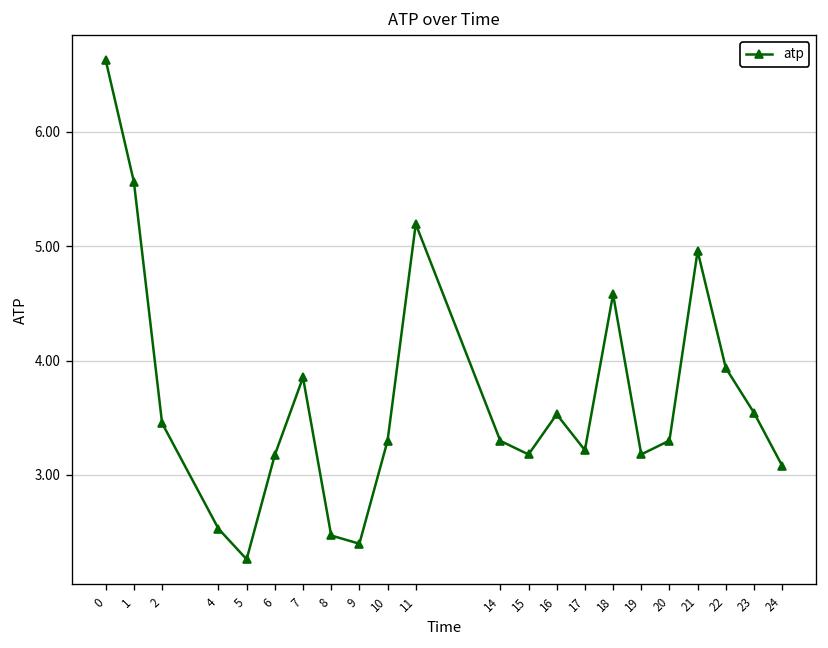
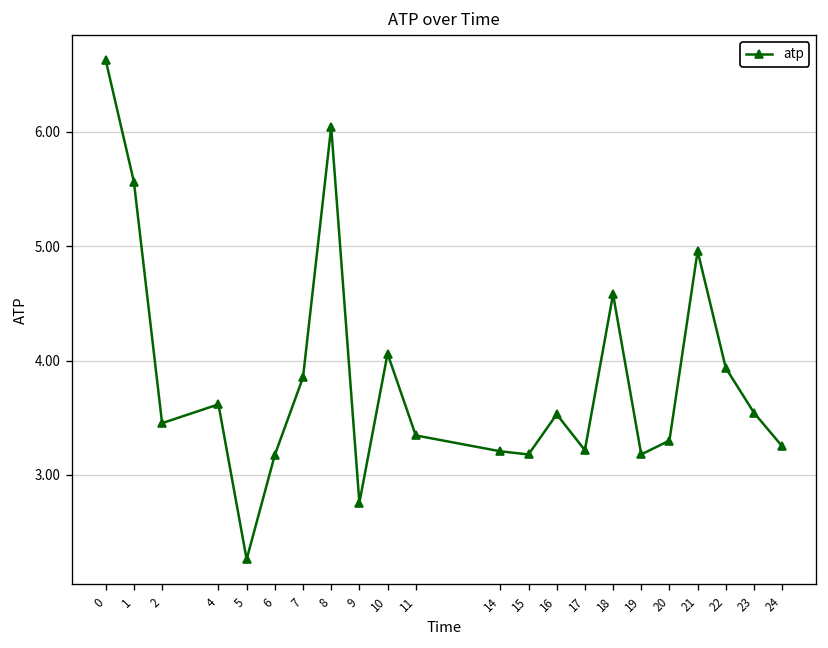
  {
    "0": 6.6,
    "1": 5.6,
    "2": 3.5,
-   "4": 2.5,
+   "4": 3.6,
    "5": 2.3,
    "6": 3.2,
    "7": 3.9,
-   "8": 2.5,
-   "9": 2.4,
-   "10": 3.3,
-   "11": 5.2,
-   "14": 3.3,
+   "8": 6.0,
+   "9": 2.8,
+   "10": 4.1,
+   "11": 3.3,
+   "14": 3.2,
    "15": 3.2,
    "16": 3.5,
    "17": 3.2,
    "18": 4.6,
    "19": 3.2,
    "20": 3.3,
    "21": 5.0,
    "22": 3.9,
    "23": 3.5,
-   "24": 3.1
+   "24": 3.3
  }
